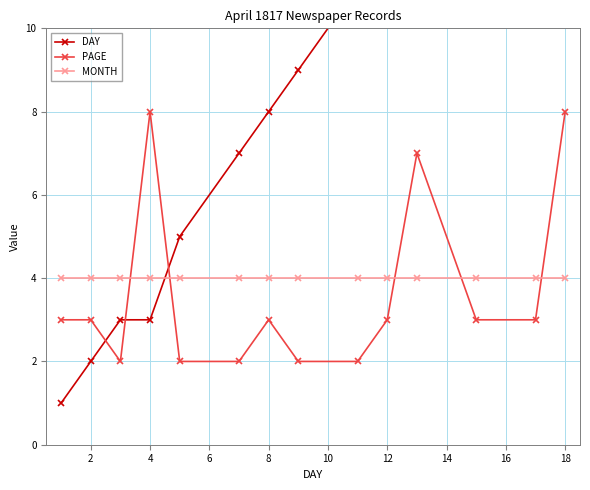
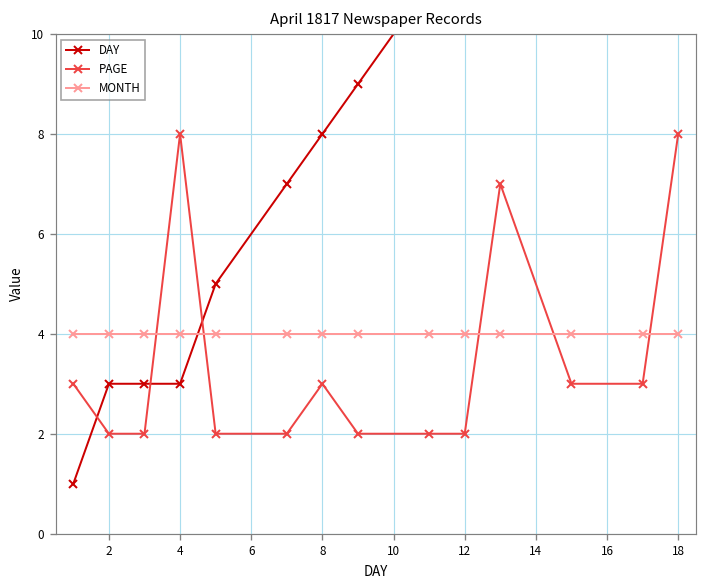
  {
    "DAY": {
-     "2": 2,
+     "2": 3,
      "4": 3,
      "8": 8
    },
    "PAGE": {
-     "2": 3,
+     "2": 2,
      "4": 8,
      "8": 3,
-     "12": 3,
+     "12": 2,
      "18": 8
    },
    "MONTH": {
      "2": 4,
      "4": 4,
      "8": 4,
      "12": 4,
      "18": 4
    }
  }
